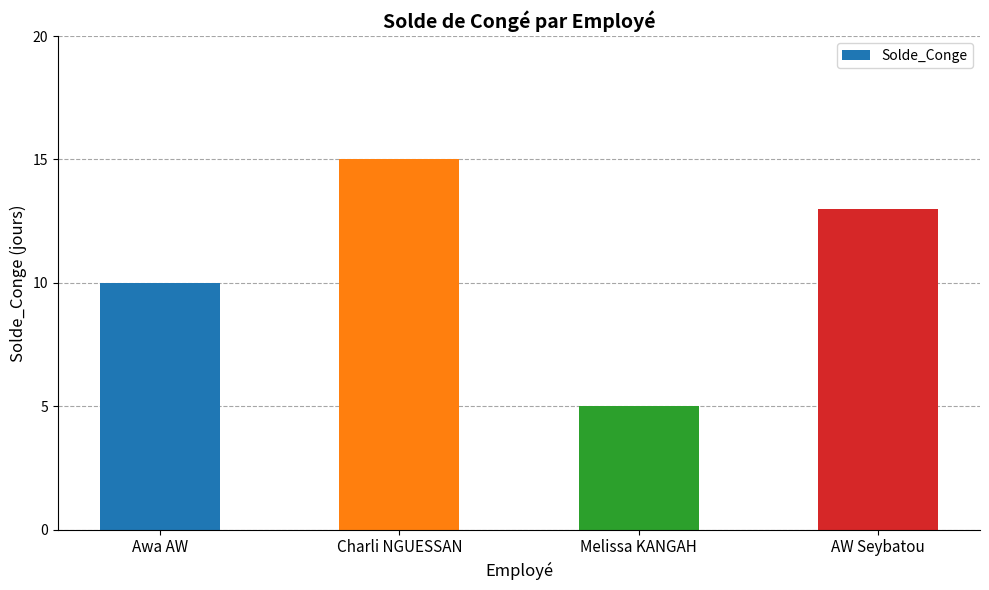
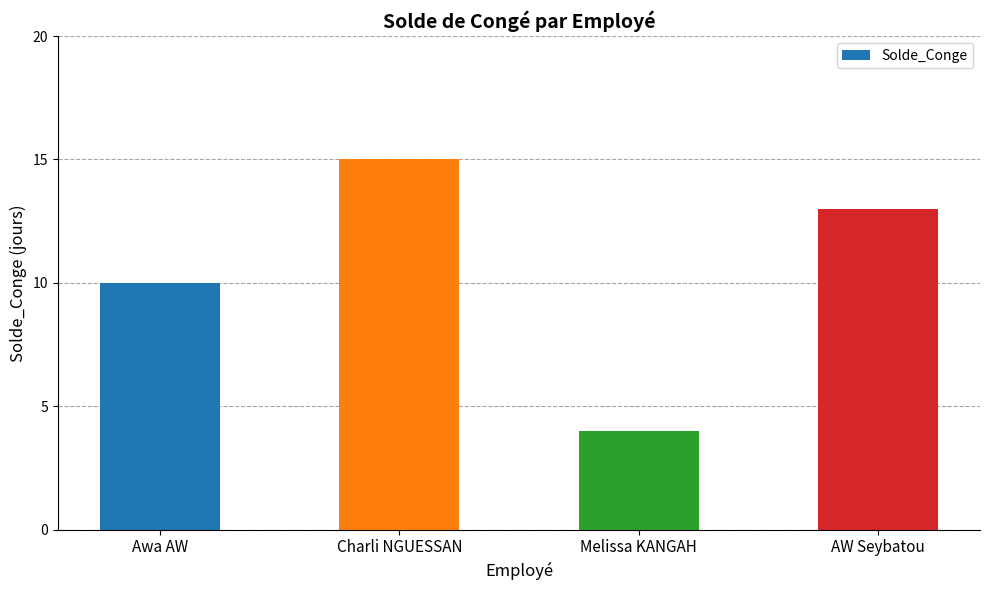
  {
    "Awa AW": 10,
    "Charli NGUESSAN": 15,
-   "Melissa KANGAH": 5,
+   "Melissa KANGAH": 4,
    "AW Seybatou": 13
  }
